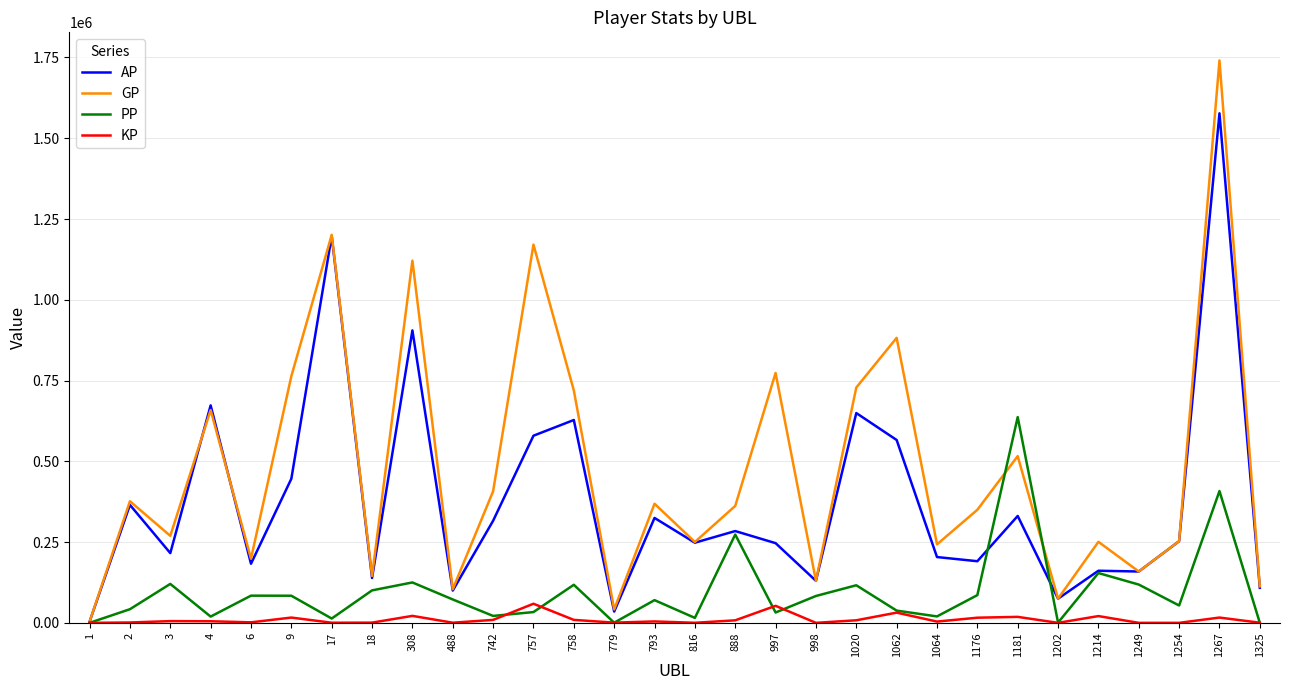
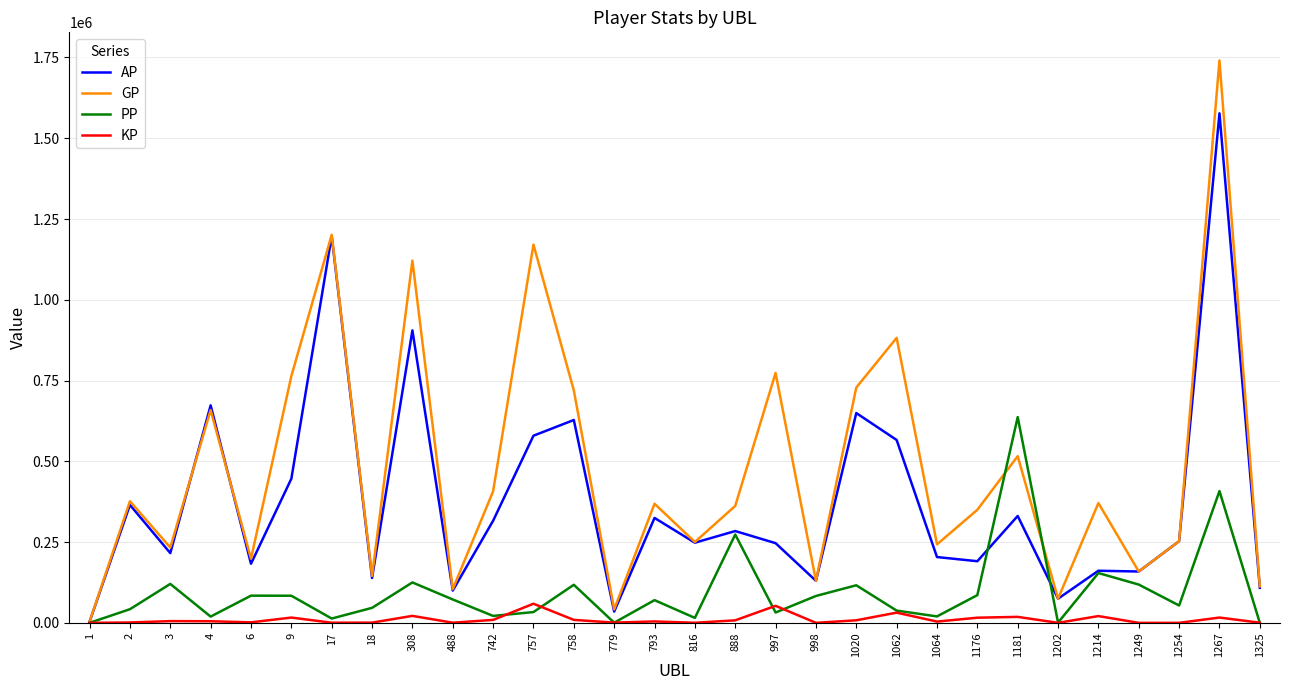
  {
    "AP": {
      "2": 370000,
      "3": 220000,
      "4": 670000,
      "6": 180000,
      "9": 450000,
      "308": 910000,
      "742": 320000,
      "757": 580000,
      "758": 630000,
      "793": 320000,
      "888": 280000,
      "997": 250000,
      "1020": 650000,
      "1062": 570000,
      "1064": 200000,
      "1176": 190000,
      "1181": 330000,
      "1267": 1580000
    },
    "GP": {
      "2": 380000,
-     "3": 270000,
+     "3": 230000,
      "4": 660000,
      "6": 200000,
      "9": 760000,
      "308": 1120000,
      "742": 410000,
      "757": 1170000,
      "758": 720000,
      "793": 370000,
      "888": 360000,
      "997": 770000,
      "1020": 730000,
      "1062": 880000,
      "1064": 240000,
      "1176": 350000,
      "1181": 520000,
-     "1214": 250000,
+     "1214": 370000,
      "1267": 1740000
    },
    "PP": {
      "2": 40000,
      "3": 120000,
      "4": 20000,
      "6": 80000,
      "9": 80000,
      "17": 10000,
-     "18": 100000,
+     "18": 50000,
      "308": 130000,
      "488": 70000,
      "742": 20000,
      "757": 30000,
      "758": 120000,
      "793": 70000,
      "816": 20000,
      "888": 270000,
      "997": 30000,
      "998": 80000,
      "1020": 120000,
      "1064": 20000,
      "1176": 90000,
      "1181": 640000,
      "1249": 120000,
      "1254": 50000,
      "1267": 410000
    },
    "KP": {
      "2": 0,
      "3": 10000,
      "4": 0,
      "6": 0,
      "9": 20000,
      "17": 0,
      "18": 0,
      "308": 20000,
      "488": 0,
      "742": 10000,
      "757": 60000,
      "758": 10000,
      "793": 0,
      "816": 0,
      "888": 10000,
      "997": 50000,
      "998": 0,
      "1020": 10000,
      "1064": 0,
      "1176": 20000,
      "1181": 20000,
      "1214": 20000,
      "1249": 0,
      "1254": 0,
      "1267": 20000
    }
  }
